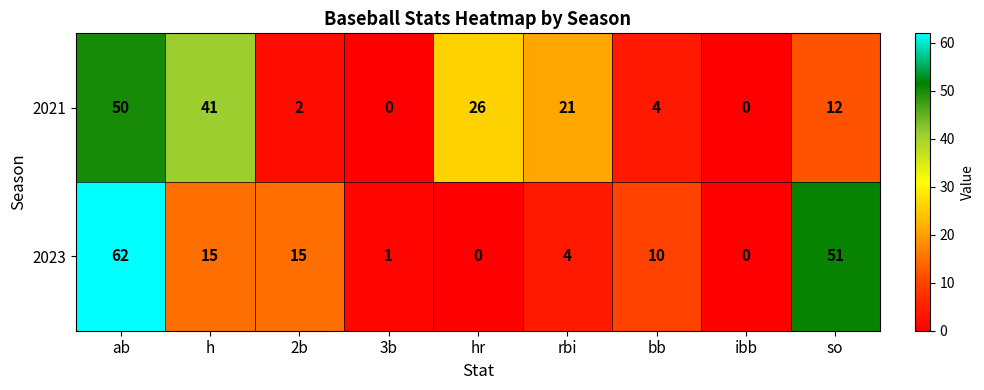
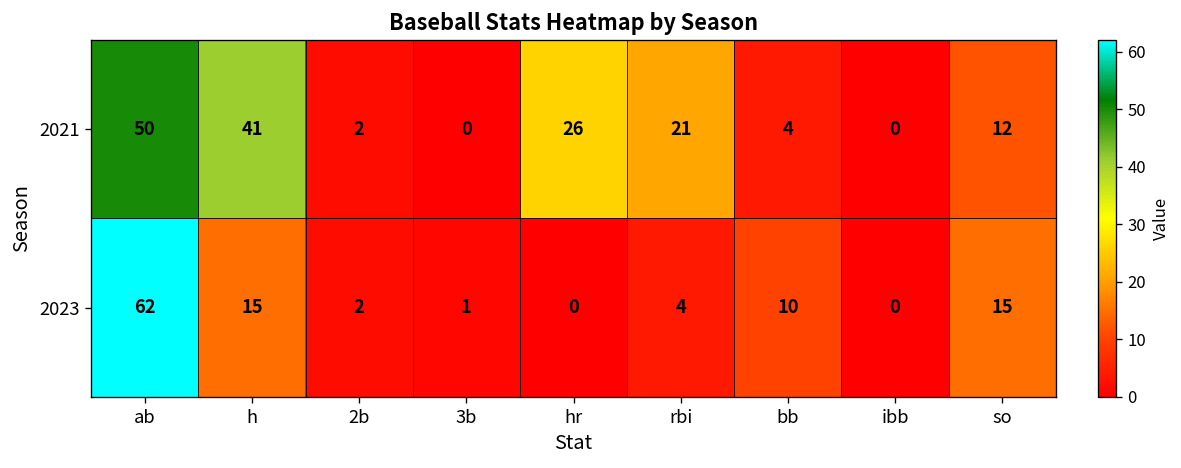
  {
    "2021": {
      "ab": 50,
      "h": 41,
      "2b": 2,
      "3b": 0,
      "hr": 26,
      "rbi": 21,
      "bb": 4,
      "ibb": 0,
      "so": 12
    },
    "2023": {
      "ab": 62,
      "h": 15,
-     "2b": 15,
+     "2b": 2,
      "3b": 1,
      "hr": 0,
      "rbi": 4,
      "bb": 10,
      "ibb": 0,
-     "so": 51
+     "so": 15
    }
  }
